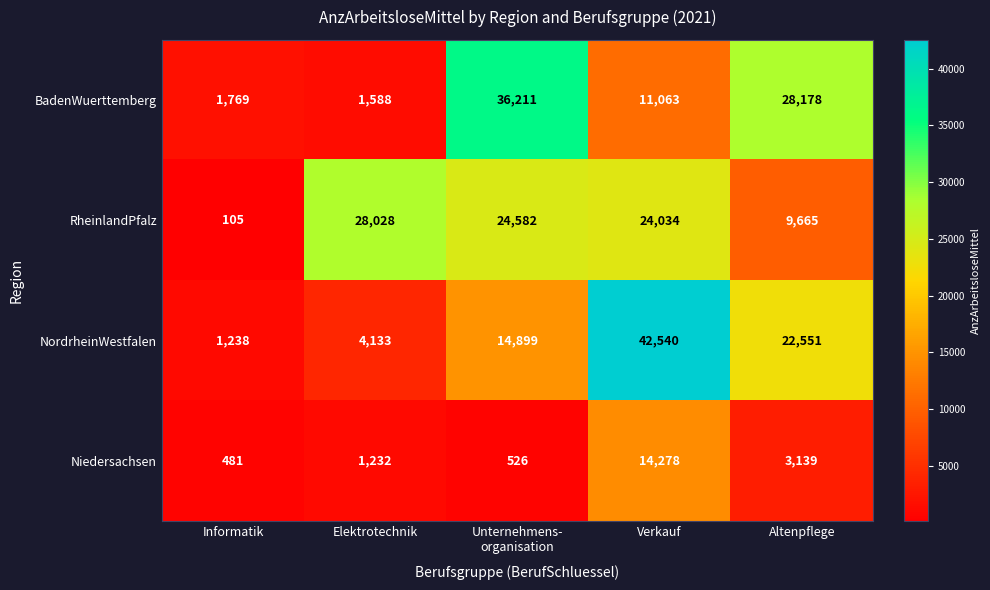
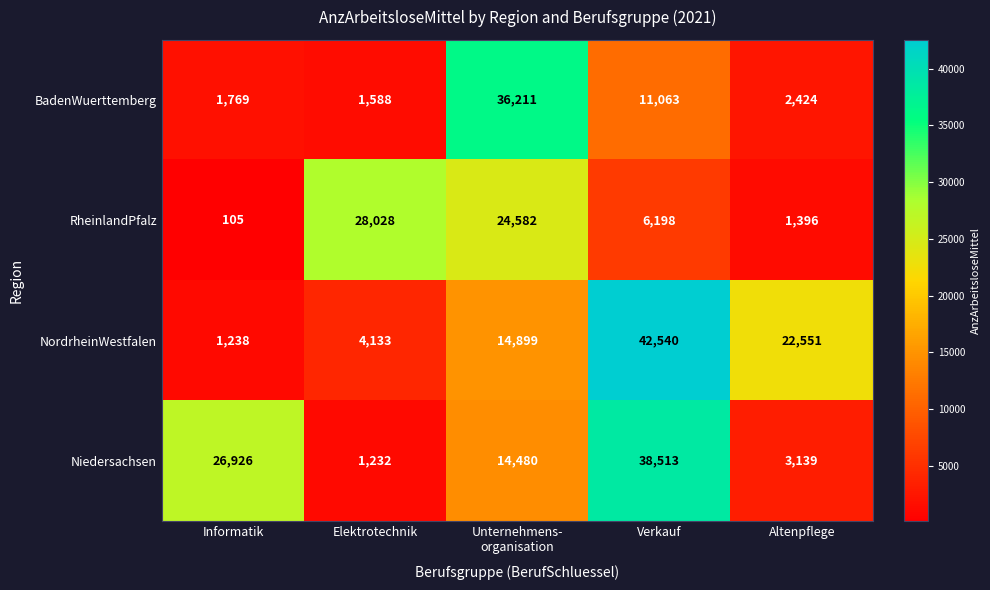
  {
    "BadenWuerttemberg": {
      "Informatik": "1,769",
      "Elektrotechnik": "1,588",
      "Unternehmens- organisation": "36,211",
      "Verkauf": "11,063",
-     "Altenpflege": "28,178"
+     "Altenpflege": "2,424"
    },
    "RheinlandPfalz": {
      "Informatik": "105",
      "Elektrotechnik": "28,028",
      "Unternehmens- organisation": "24,582",
-     "Verkauf": "24,034",
-     "Altenpflege": "9,665"
+     "Verkauf": "6,198",
+     "Altenpflege": "1,396"
    },
    "NordrheinWestfalen": {
      "Informatik": "1,238",
      "Elektrotechnik": "4,133",
      "Unternehmens- organisation": "14,899",
      "Verkauf": "42,540",
      "Altenpflege": "22,551"
    },
    "Niedersachsen": {
-     "Informatik": "481",
+     "Informatik": "26,926",
      "Elektrotechnik": "1,232",
-     "Unternehmens- organisation": "526",
-     "Verkauf": "14,278",
+     "Unternehmens- organisation": "14,480",
+     "Verkauf": "38,513",
      "Altenpflege": "3,139"
    }
  }
